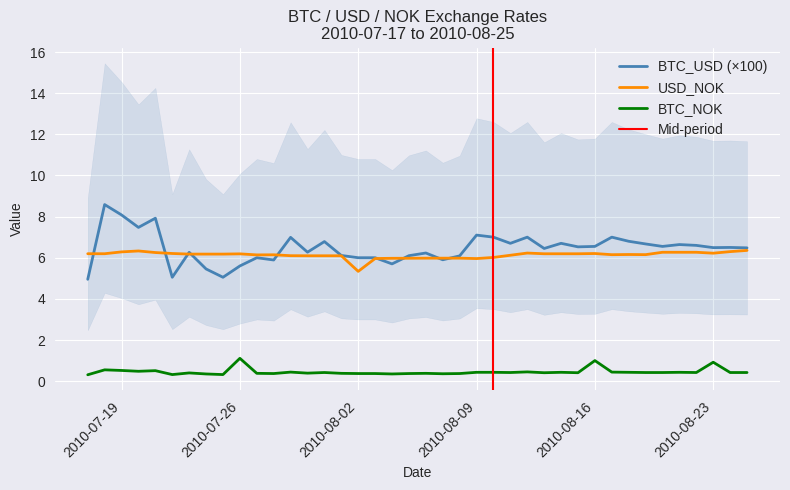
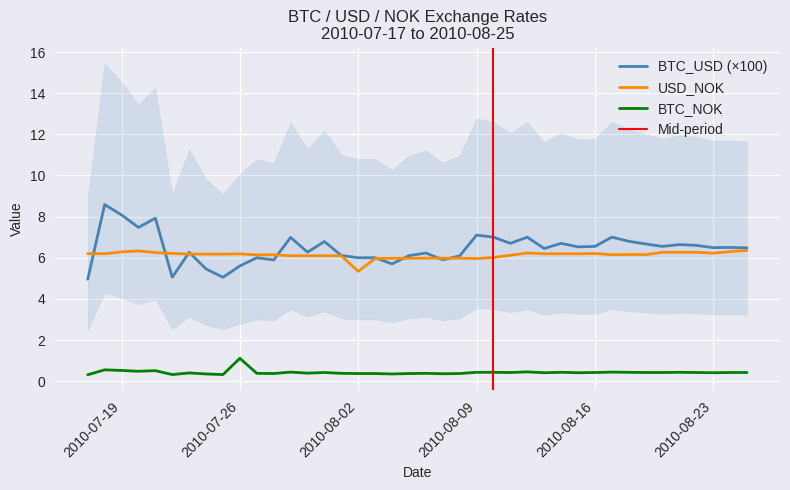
  {
    "USD_NOK": {
      "2010-07-19": 6.3,
      "2010-07-26": 6.2,
      "2010-08-02": 5.3,
      "2010-08-09": 6.0,
      "2010-08-16": 6.2,
      "2010-08-23": 6.2
    },
    "BTC_NOK": {
      "2010-07-19": 0.5,
      "2010-07-26": 1.1,
      "2010-08-02": 0.4,
      "2010-08-09": 0.4,
-     "2010-08-16": 1.0,
-     "2010-08-23": 0.9
+     "2010-08-16": 0.4,
+     "2010-08-23": 0.4
    }
  }
